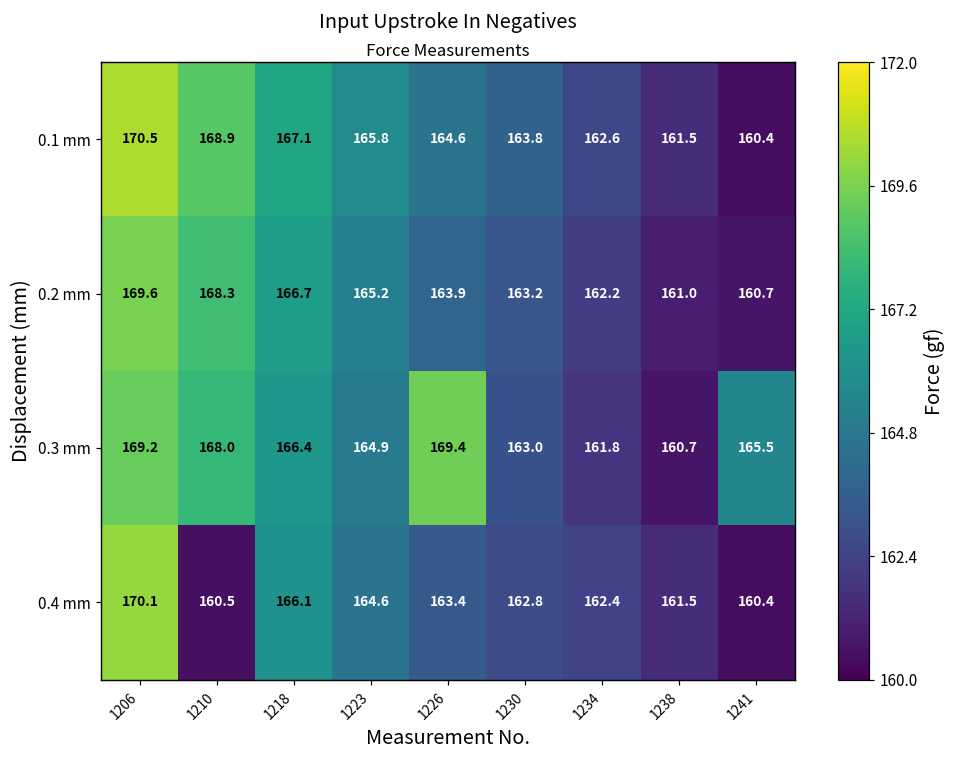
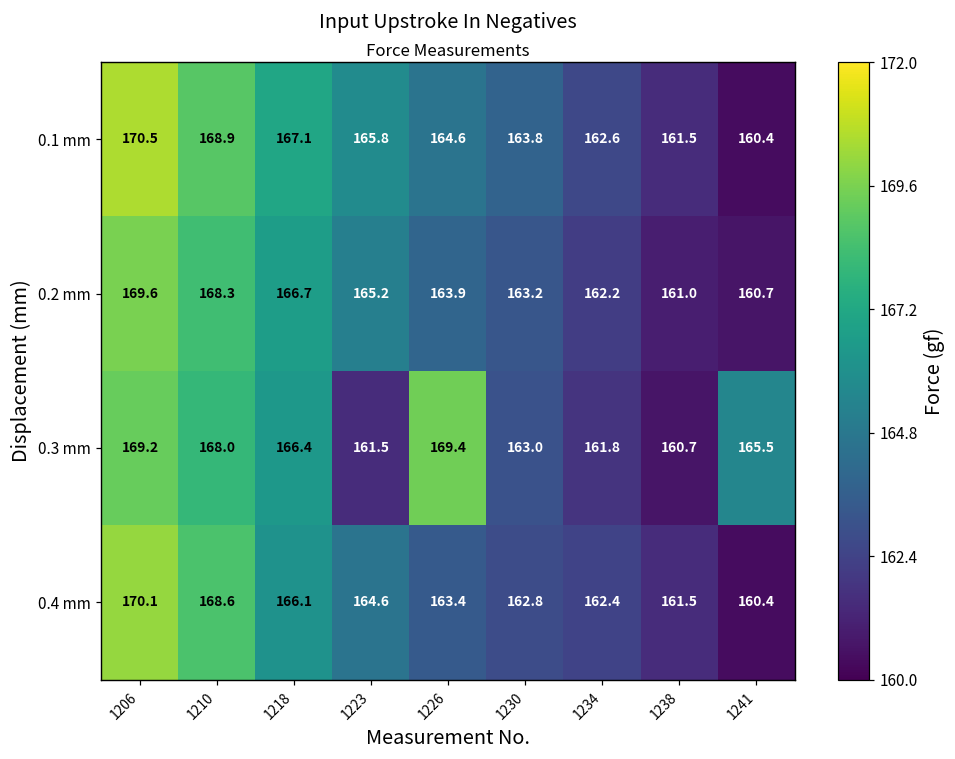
  {
    "0.1 mm": {
      "1206": 170.5,
      "1210": 168.9,
      "1218": 167.1,
      "1223": 165.8,
      "1226": 164.6,
      "1230": 163.8,
      "1234": 162.6,
      "1238": 161.5,
      "1241": 160.4
    },
    "0.2 mm": {
      "1206": 169.6,
      "1210": 168.3,
      "1218": 166.7,
      "1223": 165.2,
      "1226": 163.9,
      "1230": 163.2,
      "1234": 162.2,
      "1238": 161.0,
      "1241": 160.7
    },
    "0.3 mm": {
      "1206": 169.2,
      "1210": 168.0,
      "1218": 166.4,
-     "1223": 164.9,
+     "1223": 161.5,
      "1226": 169.4,
      "1230": 163.0,
      "1234": 161.8,
      "1238": 160.7,
      "1241": 165.5
    },
    "0.4 mm": {
      "1206": 170.1,
-     "1210": 160.5,
+     "1210": 168.6,
      "1218": 166.1,
      "1223": 164.6,
      "1226": 163.4,
      "1230": 162.8,
      "1234": 162.4,
      "1238": 161.5,
      "1241": 160.4
    }
  }
